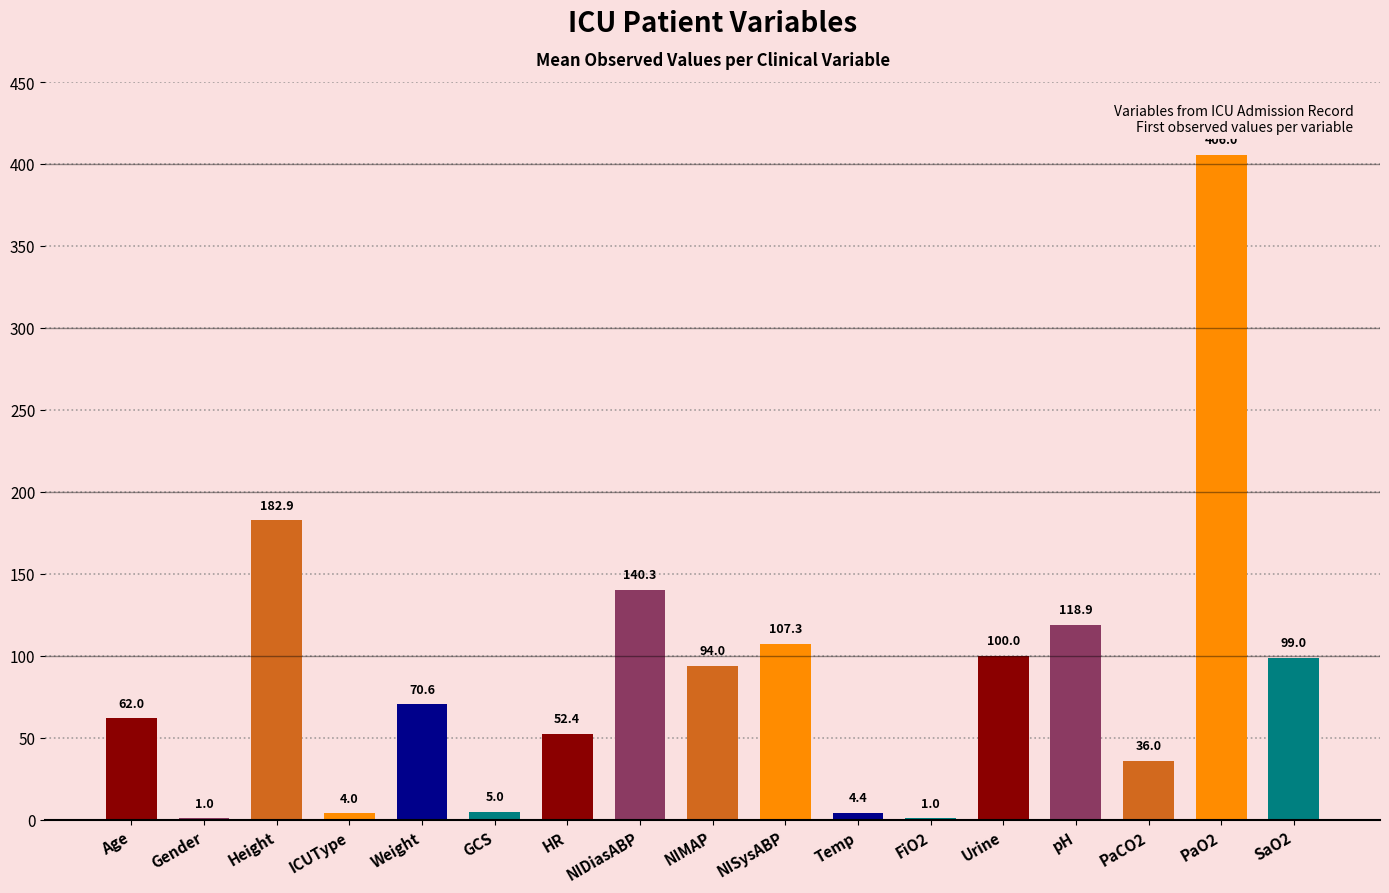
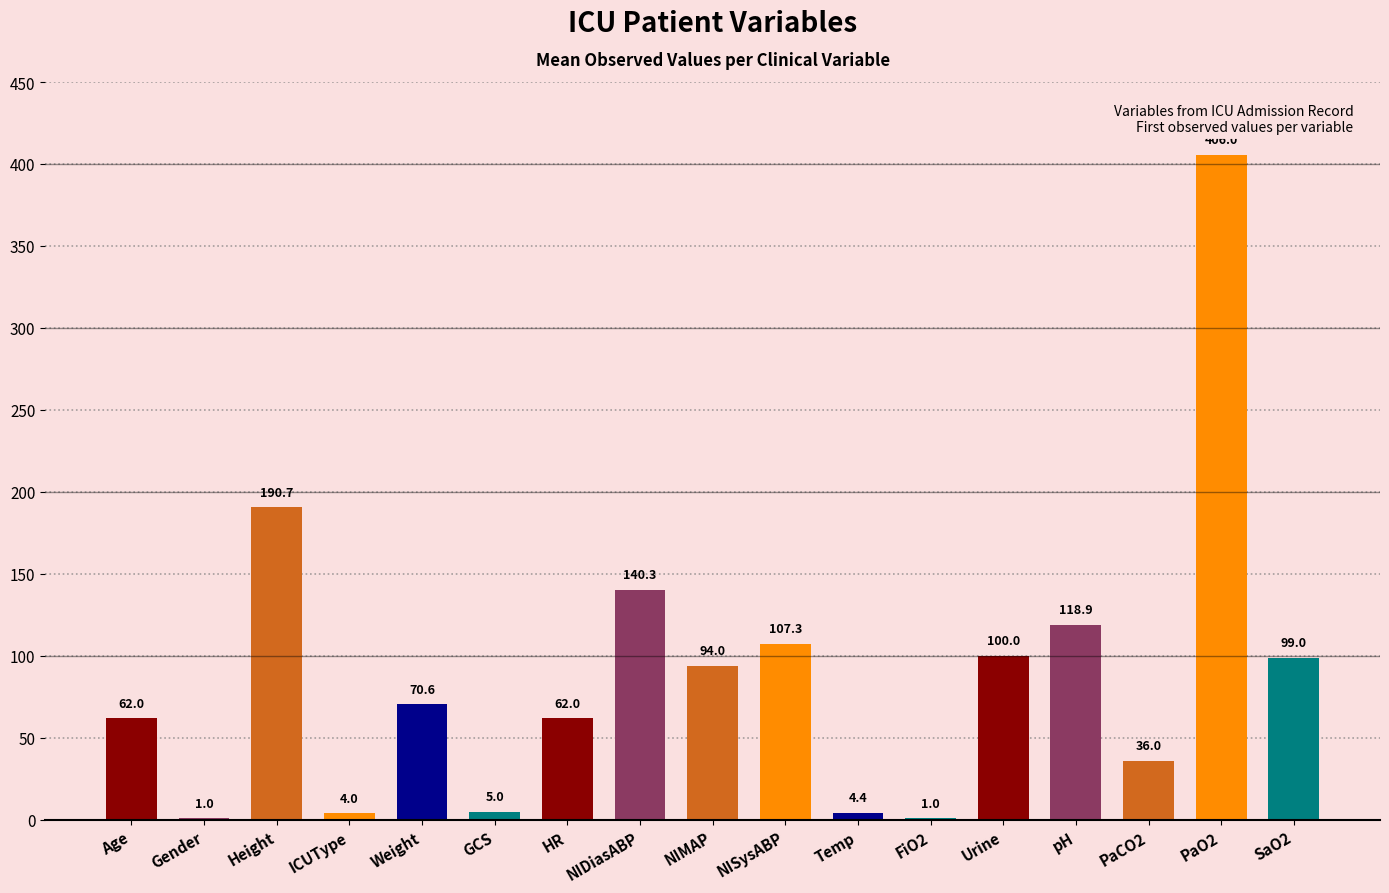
  {
    "Age": 62.0,
    "Gender": 1.0,
-   "Height": 182.9,
+   "Height": 190.7,
    "ICUType": 4.0,
    "Weight": 70.6,
    "GCS": 5.0,
-   "HR": 52.4,
+   "HR": 62.0,
    "NIDiasABP": 140.3,
    "NIMAP": 94.0,
    "NISysABP": 107.3,
    "Temp": 4.4,
    "FiO2": 1.0,
    "Urine": 100.0,
    "pH": 118.9,
    "PaCO2": 36.0,
    "SaO2": 99.0
  }
